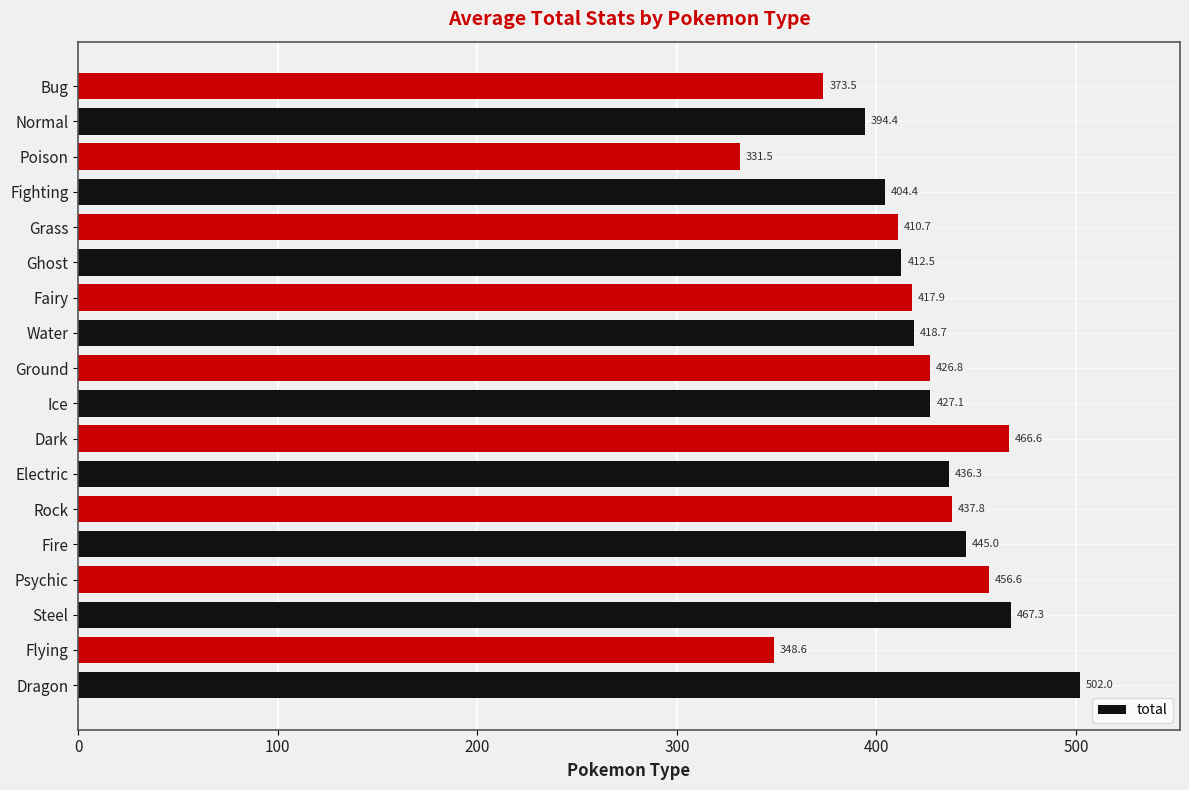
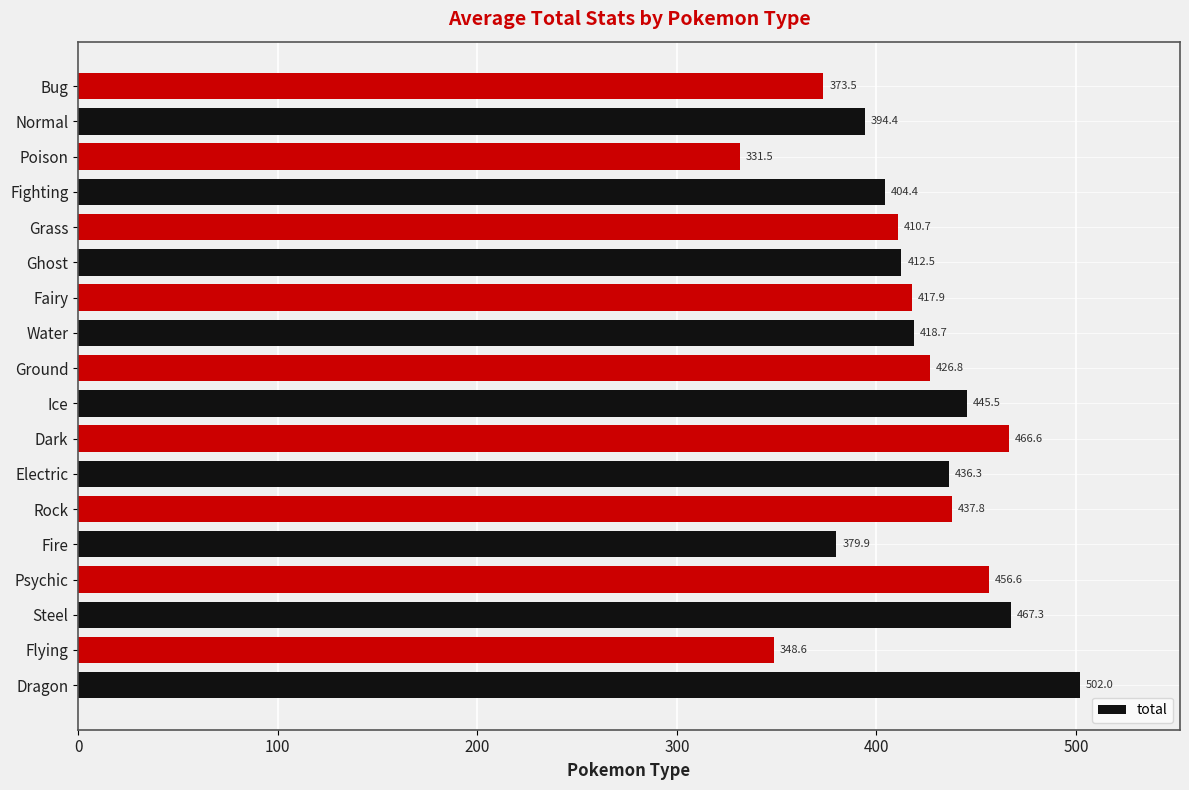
  {
    "Bug": 373.5,
    "Normal": 394.4,
    "Poison": 331.5,
    "Fighting": 404.4,
    "Grass": 410.7,
    "Ghost": 412.5,
    "Fairy": 417.9,
    "Water": 418.7,
    "Ground": 426.8,
-   "Ice": 427.1,
+   "Ice": 445.5,
    "Dark": 466.6,
    "Electric": 436.3,
    "Rock": 437.8,
-   "Fire": 445.0,
+   "Fire": 379.9,
    "Psychic": 456.6,
    "Steel": 467.3,
    "Flying": 348.6,
    "Dragon": 502.0
  }
